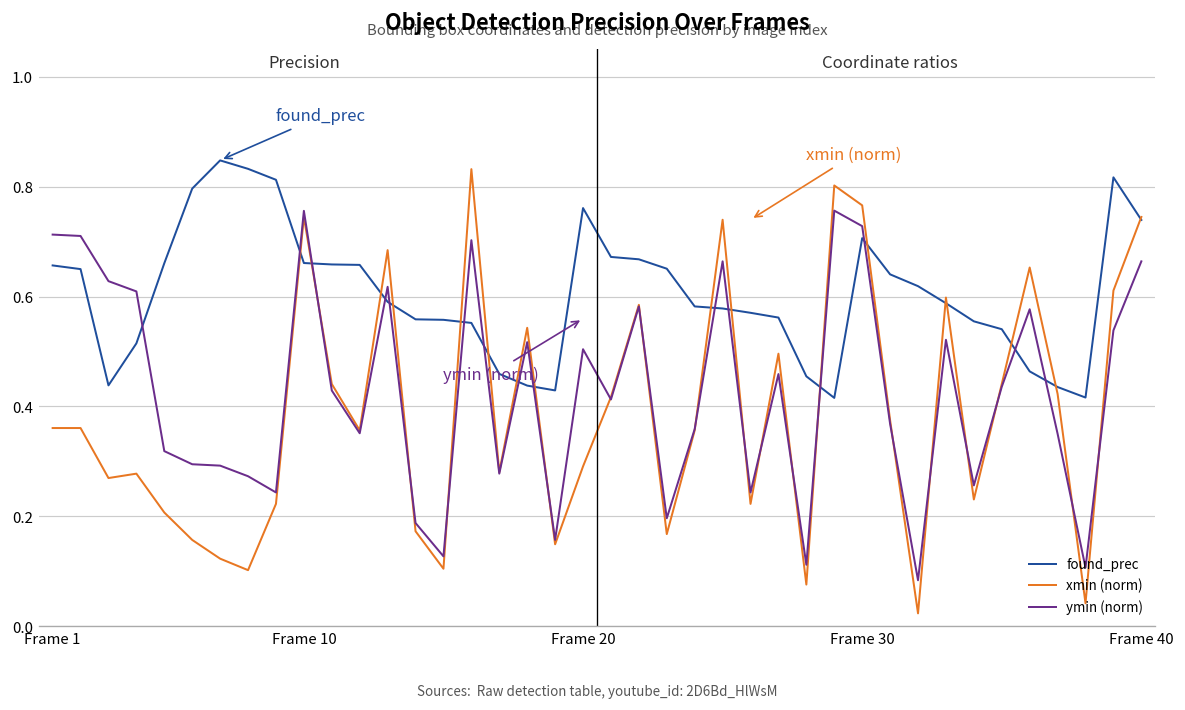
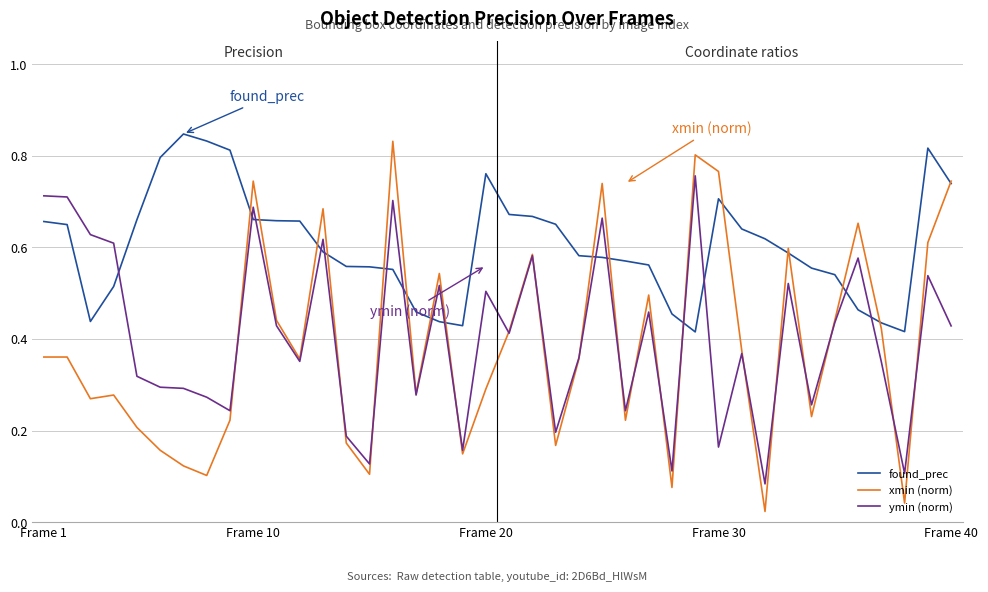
  {
    "found_prec": {
      "Frame 1": 0.66,
      "Frame 10": 0.66,
      "Frame 20": 0.76,
      "Frame 30": 0.71
    },
    "xmin (norm)": {
      "Frame 1": 0.36,
      "Frame 10": 0.74,
      "Frame 20": 0.29,
      "Frame 30": 0.77
    },
    "ymin (norm)": {
      "Frame 1": 0.71,
-     "Frame 10": 0.76,
+     "Frame 10": 0.69,
      "Frame 20": 0.50,
-     "Frame 30": 0.73,
-     "Frame 40": 0.66
+     "Frame 30": 0.16,
+     "Frame 40": 0.43
    }
  }
